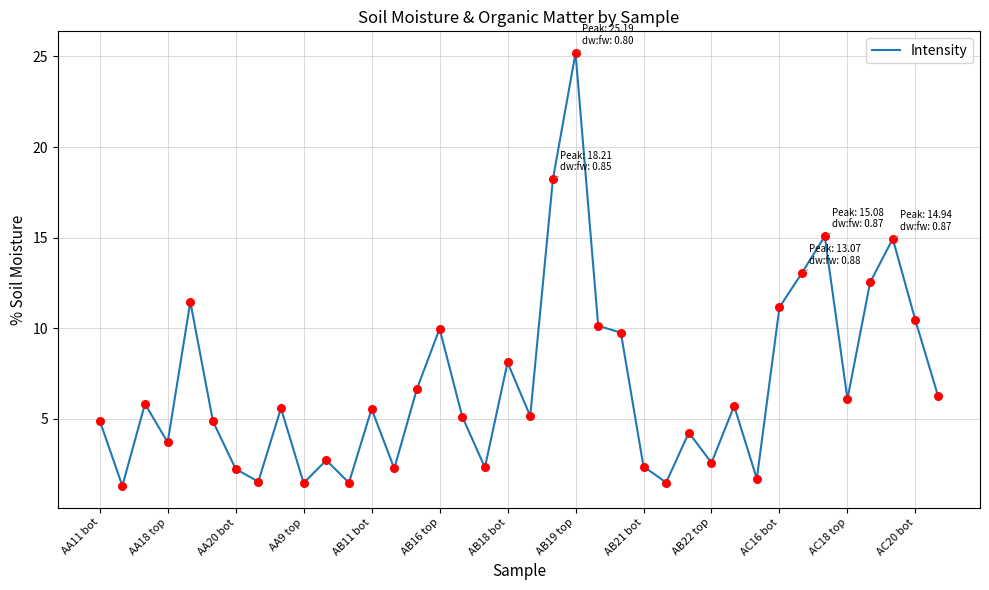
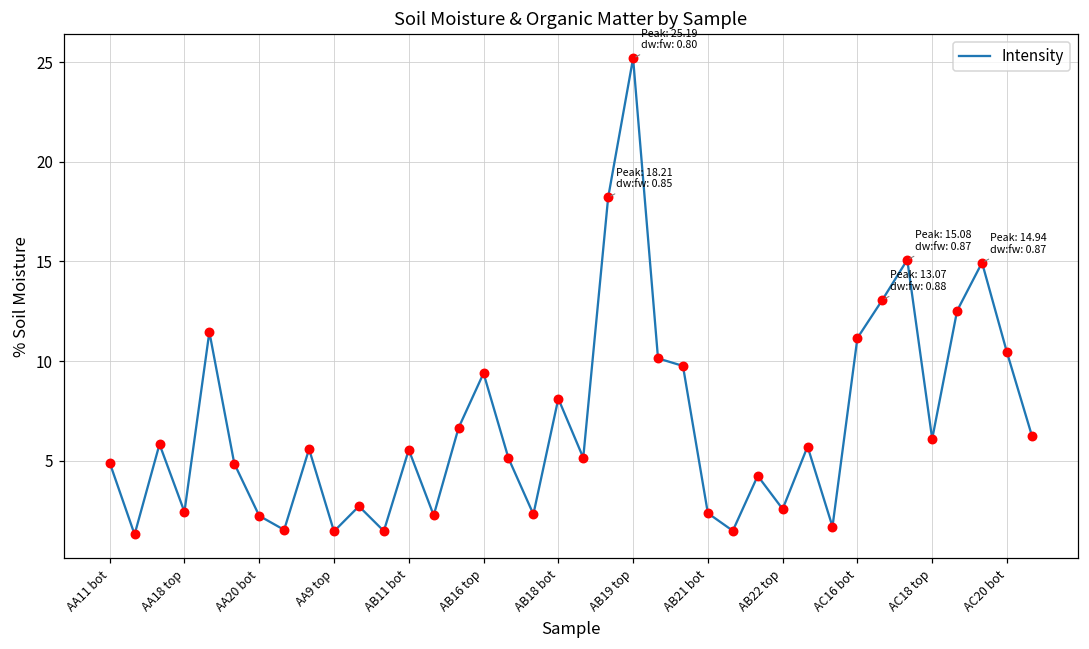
  {
    "AA11 bot": 4.9,
-   "AA18 top": 3.7,
+   "AA18 top": 2.4,
    "AA20 bot": 2.2,
    "AA9 top": 1.5,
    "AB11 bot": 5.6,
-   "AB16 top": 10.0,
+   "AB16 top": 9.4,
    "AB18 bot": 8.1,
    "AB21 bot": 2.4,
    "AB22 top": 2.6,
    "AC16 bot": 11.2,
    "AC18 top": 6.1,
    "AC20 bot": 10.4
  }
